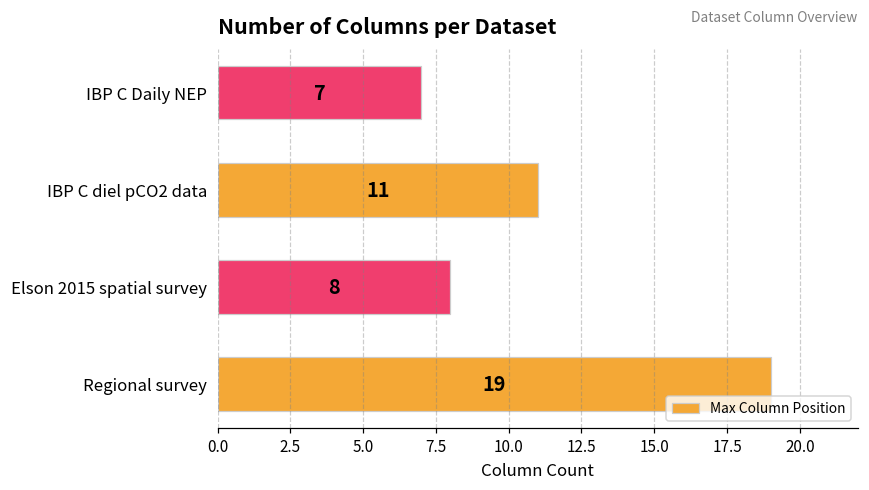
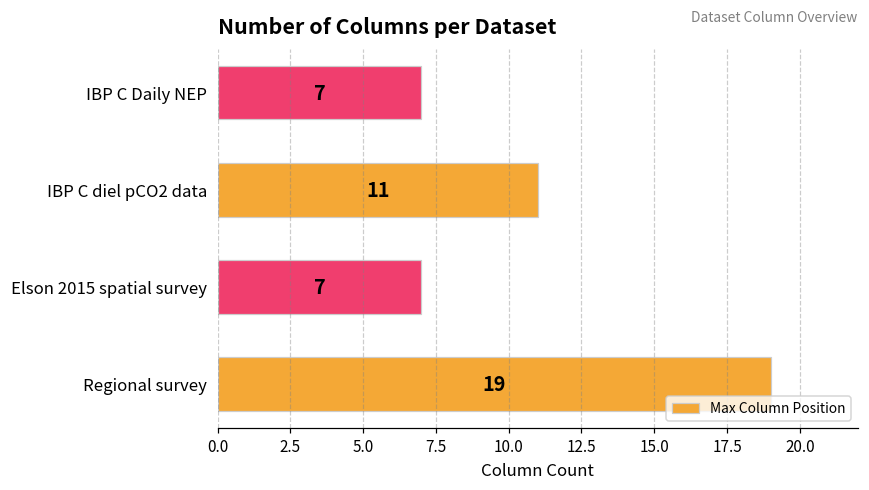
  {
    "IBP C Daily NEP": 7,
    "IBP C diel pCO2 data": 11,
-   "Elson 2015 spatial survey": 8,
+   "Elson 2015 spatial survey": 7,
    "Regional survey": 19
  }
